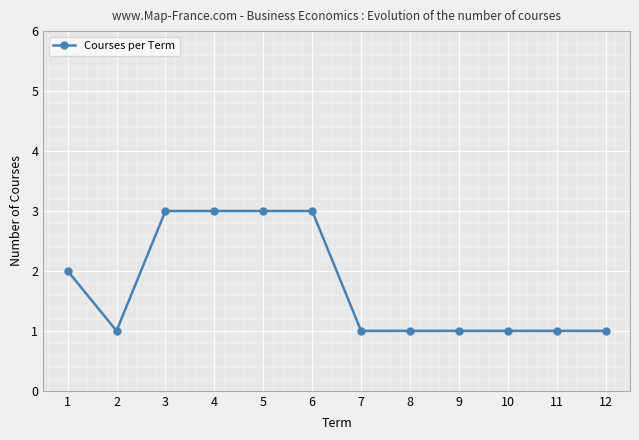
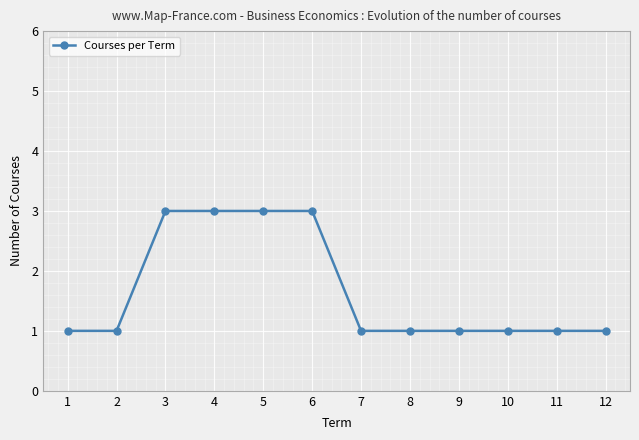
  {
-   "1": 2,
+   "1": 1,
    "2": 1,
    "3": 3,
    "4": 3,
    "5": 3,
    "6": 3,
    "7": 1,
    "8": 1,
    "9": 1,
    "10": 1,
    "11": 1,
    "12": 1
  }
